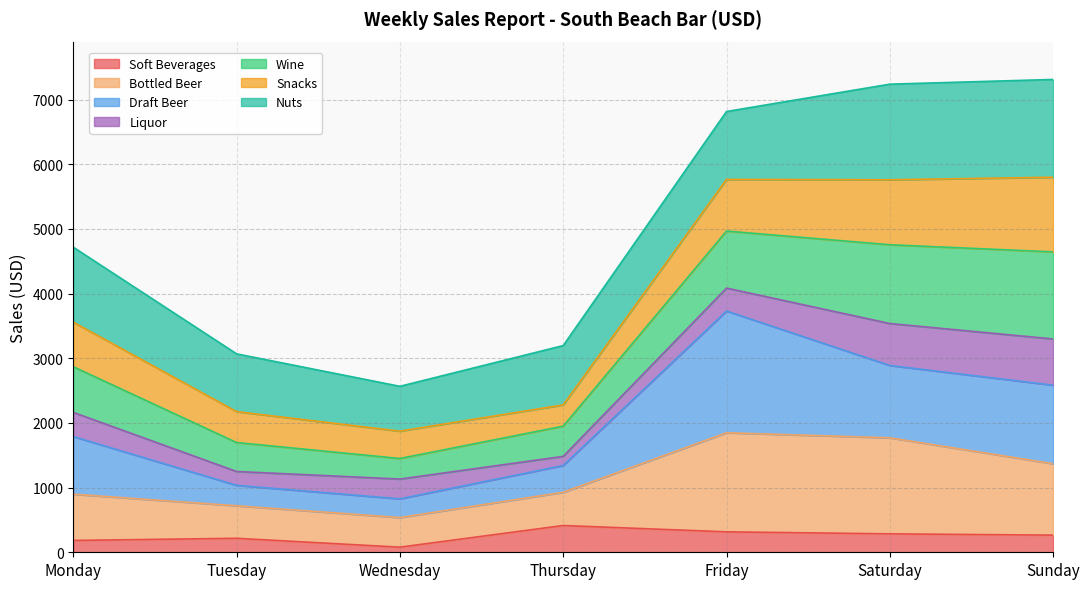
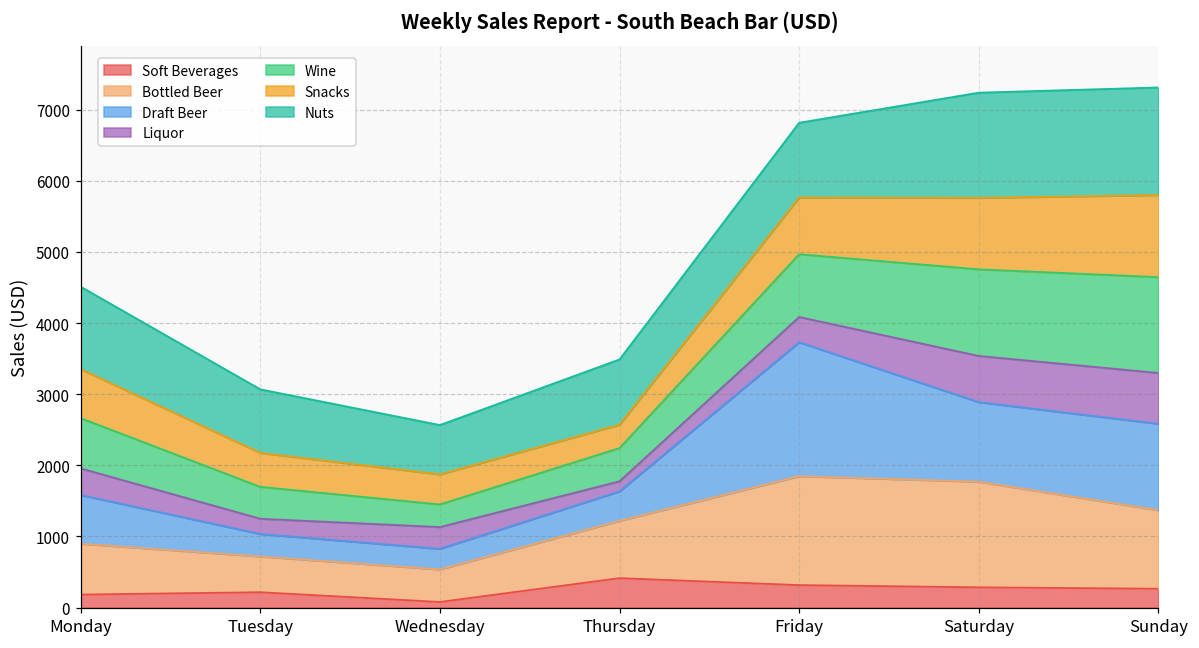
  {
    "Soft Beverages": {
      "Monday": 200,
      "Tuesday": 200,
      "Wednesday": 100,
      "Thursday": 400,
      "Friday": 300,
      "Saturday": 300,
      "Sunday": 300
    },
    "Bottled Beer": {
      "Monday": 700,
      "Tuesday": 500,
      "Wednesday": 500,
-     "Thursday": 500,
+     "Thursday": 800,
      "Friday": 1500,
      "Saturday": 1500,
      "Sunday": 1100
    },
    "Draft Beer": {
-     "Monday": 900,
+     "Monday": 700,
      "Tuesday": 300,
      "Wednesday": 300,
      "Thursday": 400,
      "Friday": 1900,
      "Saturday": 1100,
      "Sunday": 1200
    },
    "Liquor": {
      "Monday": 400,
      "Tuesday": 200,
      "Wednesday": 300,
      "Thursday": 100,
      "Friday": 400,
      "Saturday": 600,
      "Sunday": 700
    },
    "Snacks": {
      "Monday": 700,
      "Tuesday": 500,
      "Wednesday": 400,
      "Thursday": 300,
      "Friday": 800,
      "Saturday": 1000,
      "Sunday": 1200
    }
  }
